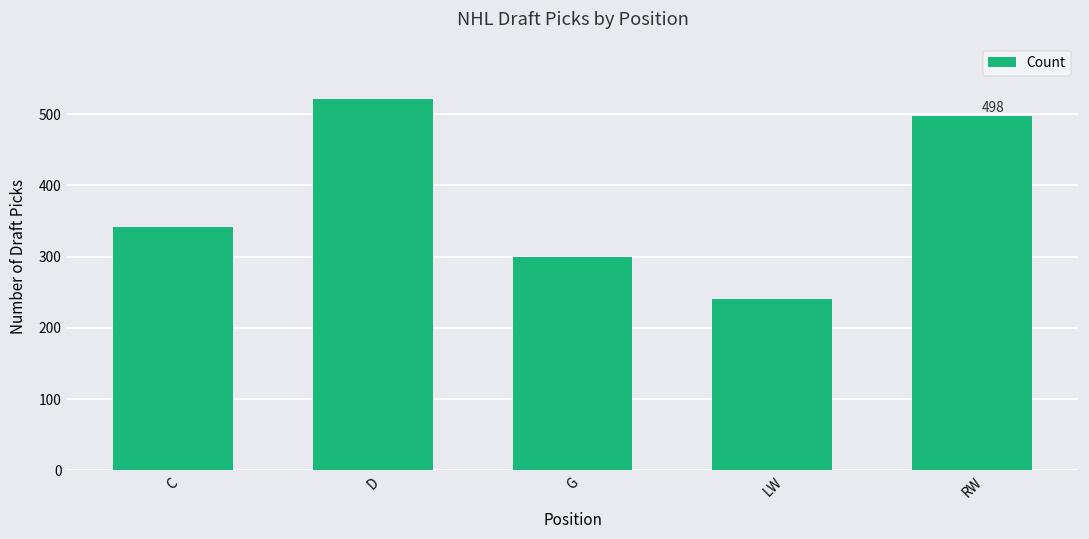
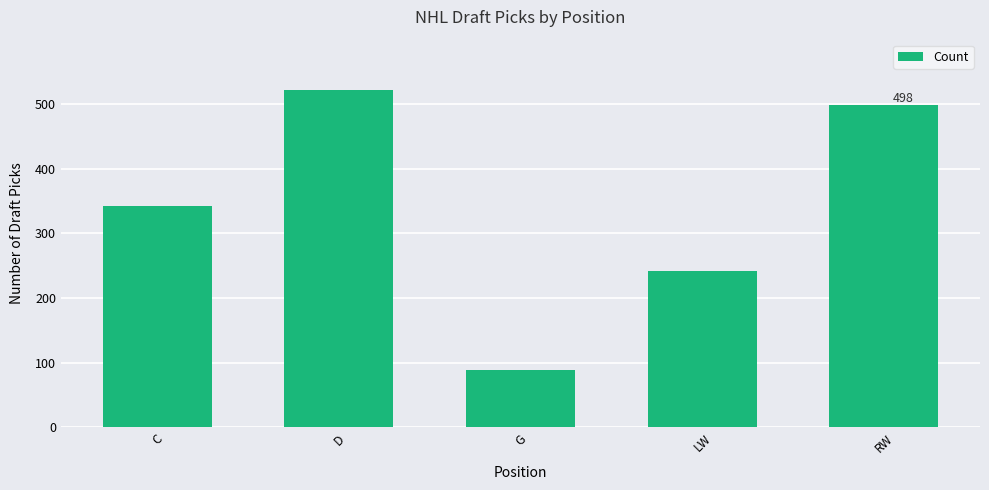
  {
    "C": 340,
    "D": 520,
-   "G": 300,
+   "G": 90,
    "LW": 240
  }
